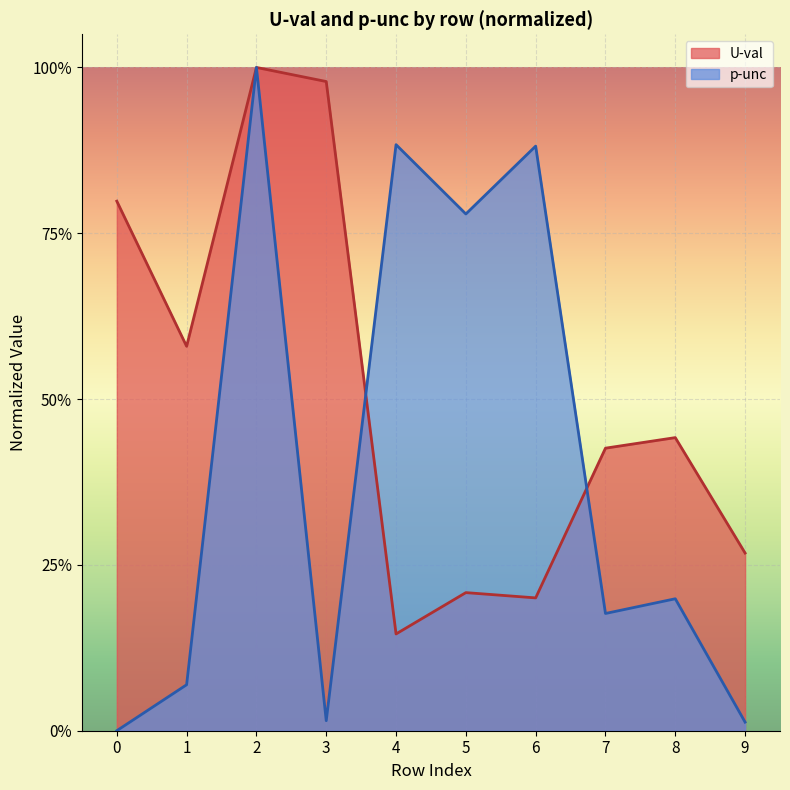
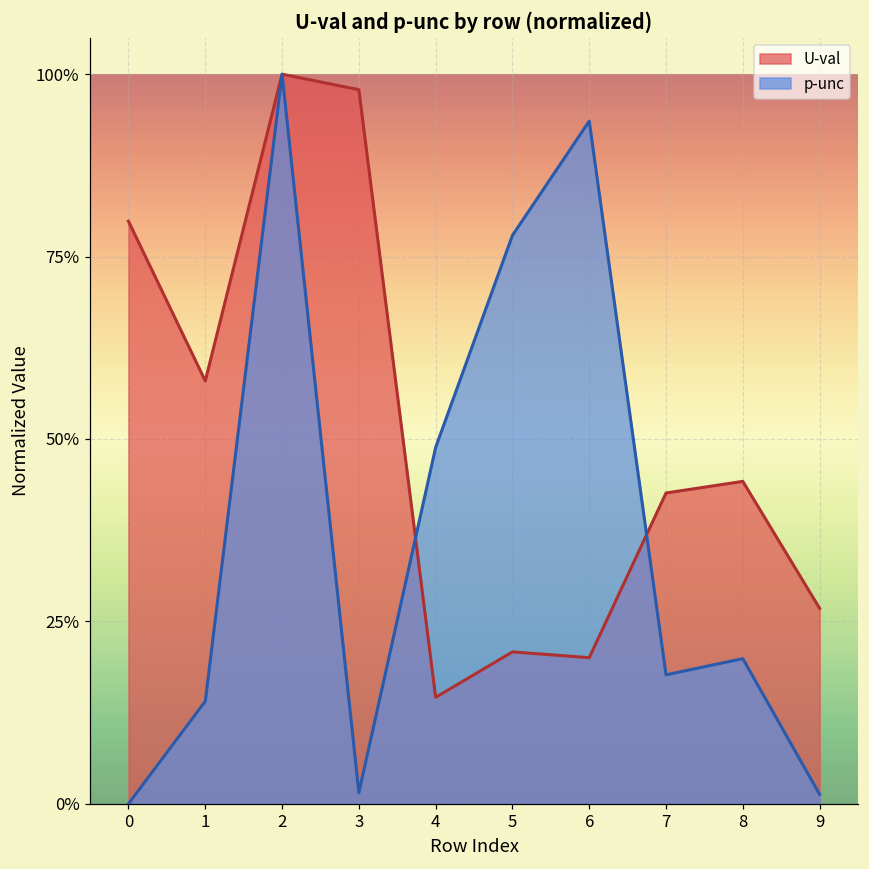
  {
    "U-val": {
      "0": "80%",
      "1": "58%",
      "3": "98%",
      "4": "15%",
      "5": "21%",
      "6": "20%",
      "7": "43%",
      "8": "44%",
      "9": "27%"
    },
    "p-unc": {
      "0": "0%",
-     "1": "7%",
+     "1": "14%",
      "3": "2%",
-     "4": "88%",
+     "4": "49%",
      "5": "78%",
-     "6": "88%",
+     "6": "94%",
      "7": "18%",
      "8": "20%",
      "9": "1%"
    }
  }
